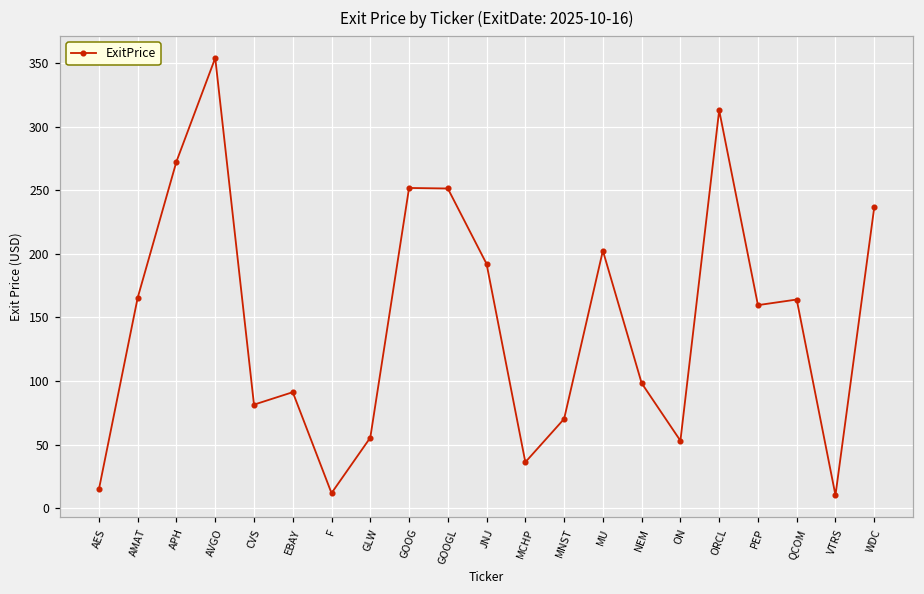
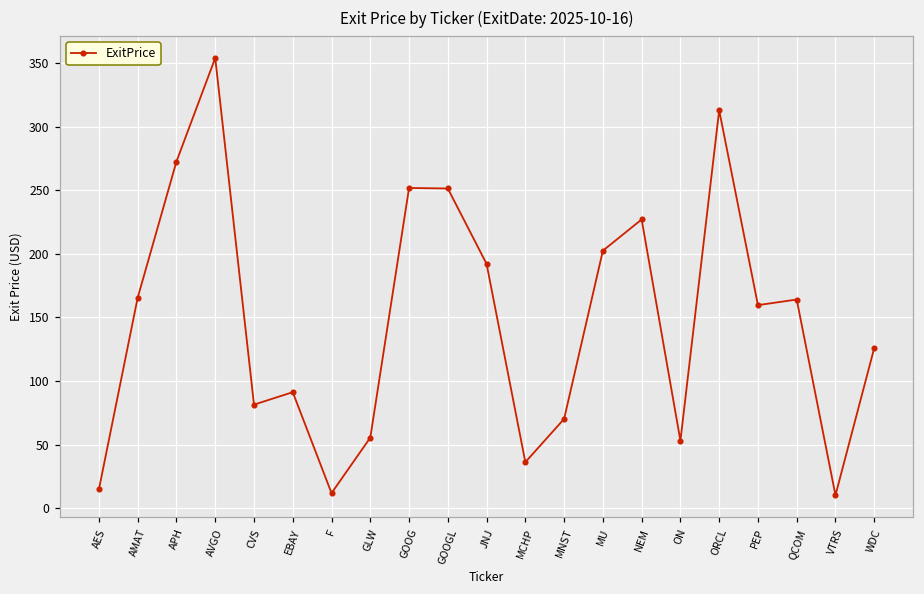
  {
    "AES": 15,
    "AMAT": 166,
    "APH": 273,
    "AVGO": 354,
    "CVS": 81,
    "EBAY": 91,
    "F": 12,
    "GLW": 55,
    "GOOG": 252,
    "GOOGL": 251,
    "JNJ": 192,
    "MCHP": 36,
    "MNST": 70,
    "MU": 203,
-   "NEM": 98,
+   "NEM": 227,
    "ON": 53,
    "ORCL": 313,
    "PEP": 160,
    "QCOM": 164,
    "VTRS": 10,
-   "WDC": 237
+   "WDC": 126
  }
